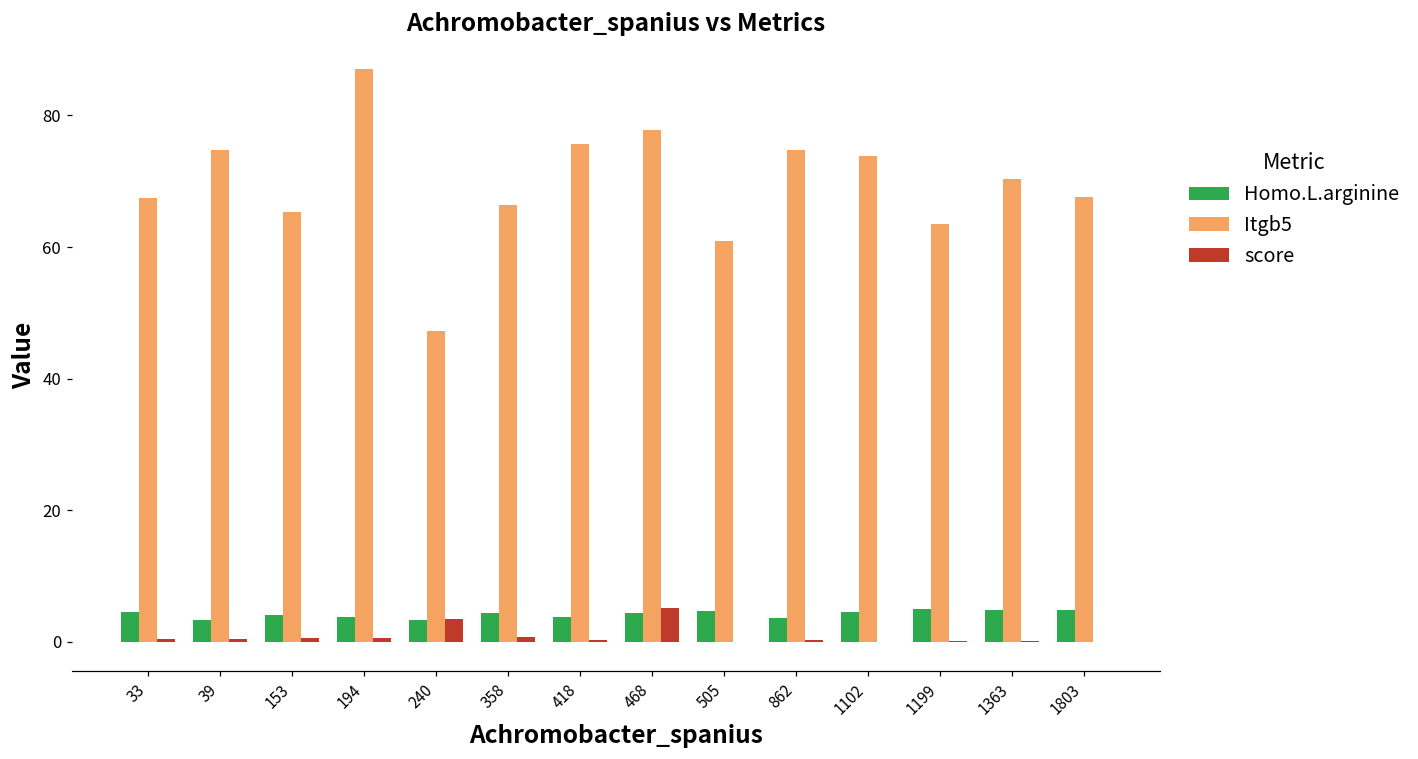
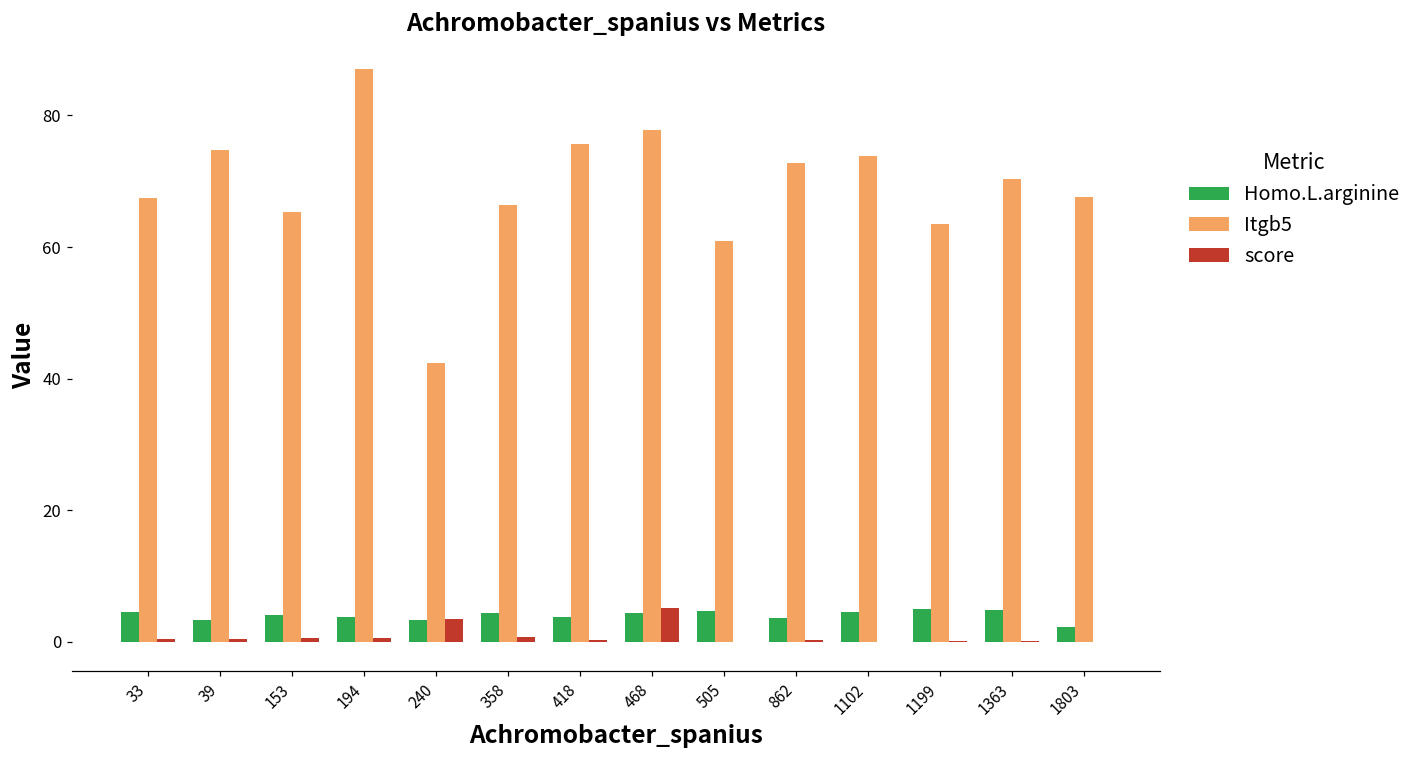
  {
    "Homo.L.arginine": {
      "33": 4,
      "39": 3,
      "153": 4,
      "194": 4,
      "240": 3,
      "358": 4,
      "418": 4,
      "468": 4,
      "505": 5,
      "862": 4,
      "1102": 5,
      "1199": 5,
      "1363": 5,
-     "1803": 5
+     "1803": 2
    },
    "Itgb5": {
      "33": 68,
      "39": 75,
      "153": 65,
      "194": 87,
-     "240": 47,
+     "240": 42,
      "358": 66,
      "418": 76,
      "468": 78,
      "505": 61,
-     "862": 75,
+     "862": 73,
      "1102": 74,
      "1199": 63,
      "1363": 70,
      "1803": 68
    },
    "score": {
      "33": 0,
      "39": 0,
      "153": 1,
      "194": 1,
      "240": 4,
      "358": 1,
      "468": 5
    }
  }
